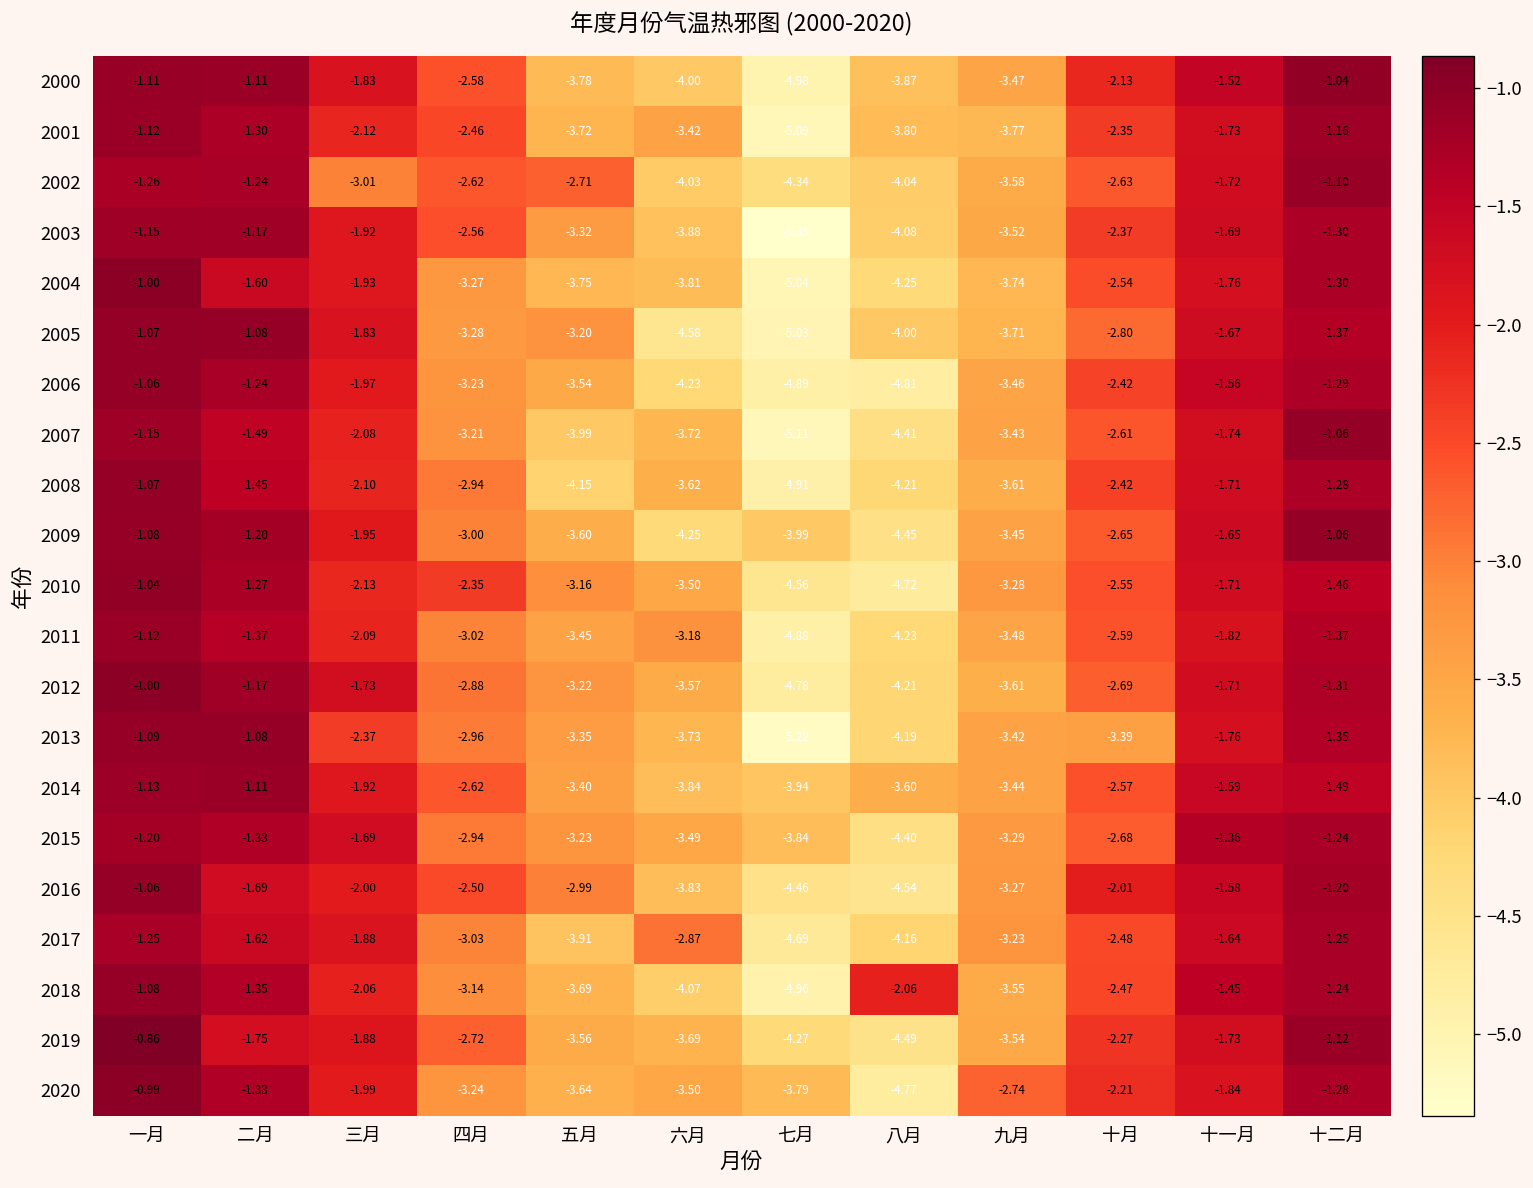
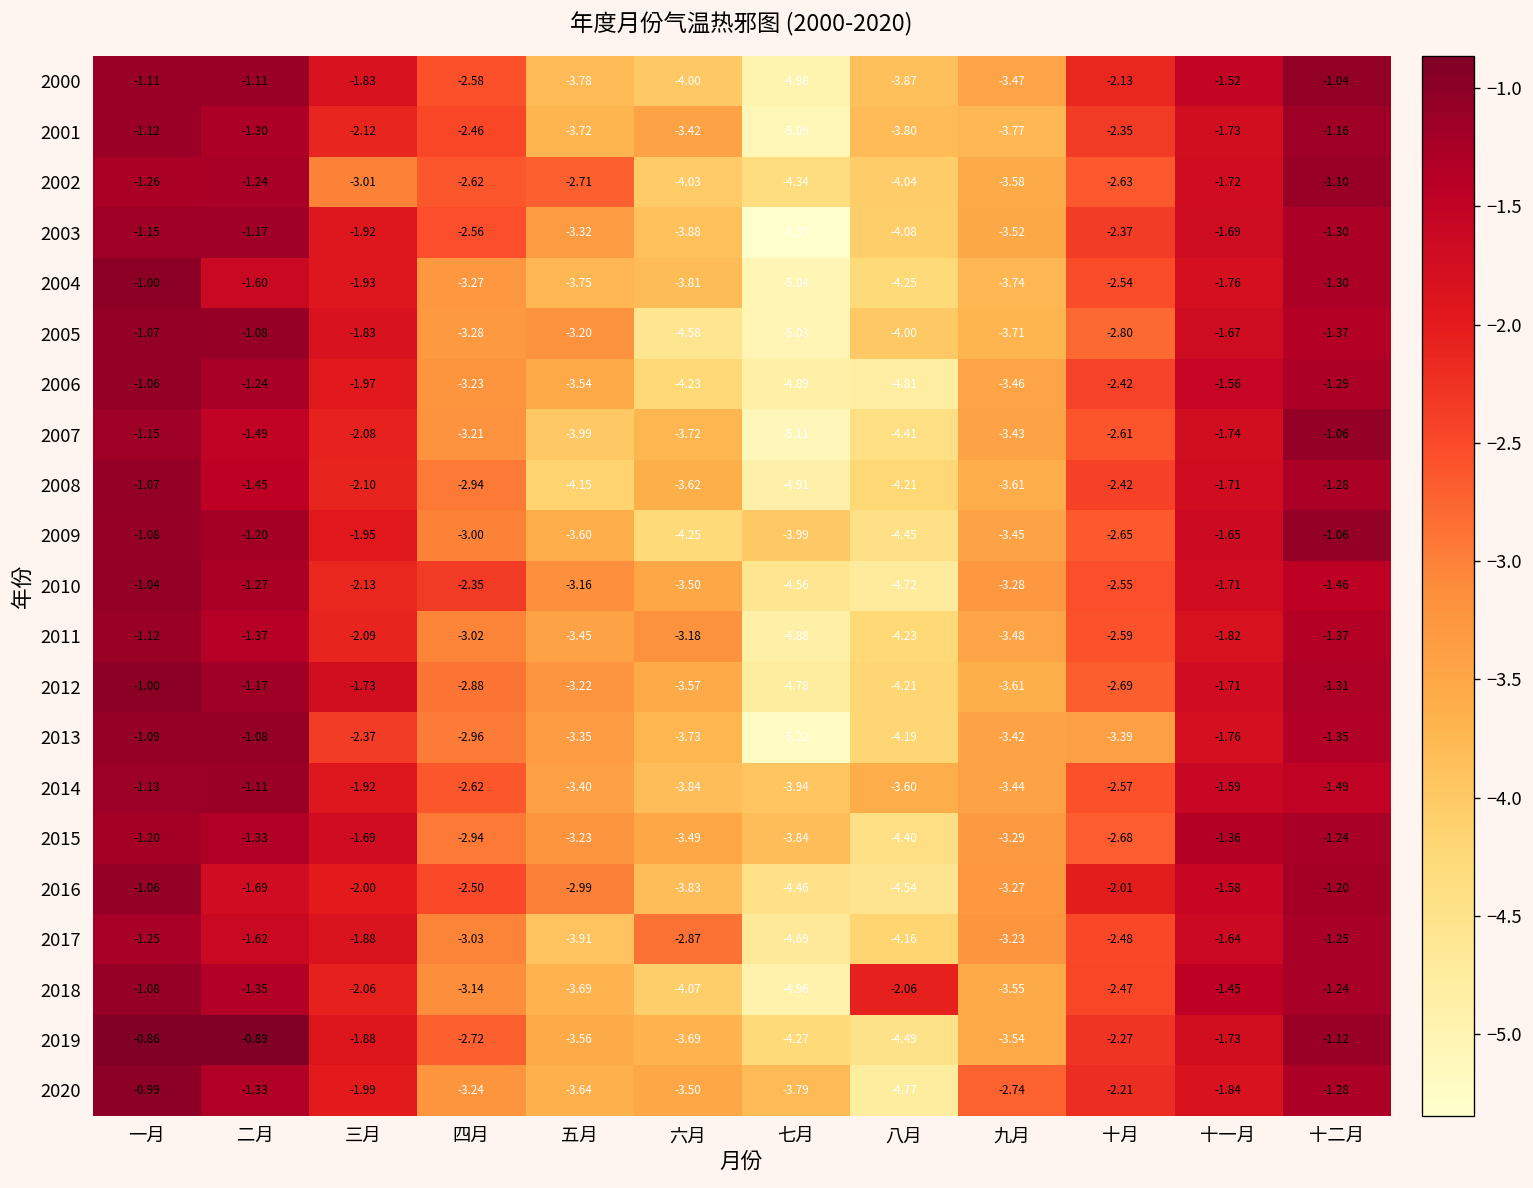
  {
    "2019": {
      "一月": -0.86,
-     "二月": -1.75,
+     "二月": -0.89,
      "三月": -1.88,
      "四月": -2.72,
      "五月": -3.56,
      "六月": -3.69,
      "七月": -4.27,
      "八月": -4.49,
      "九月": -3.54,
      "十月": -2.27,
      "十一月": -1.73,
      "十二月": -1.12
    }
  }
